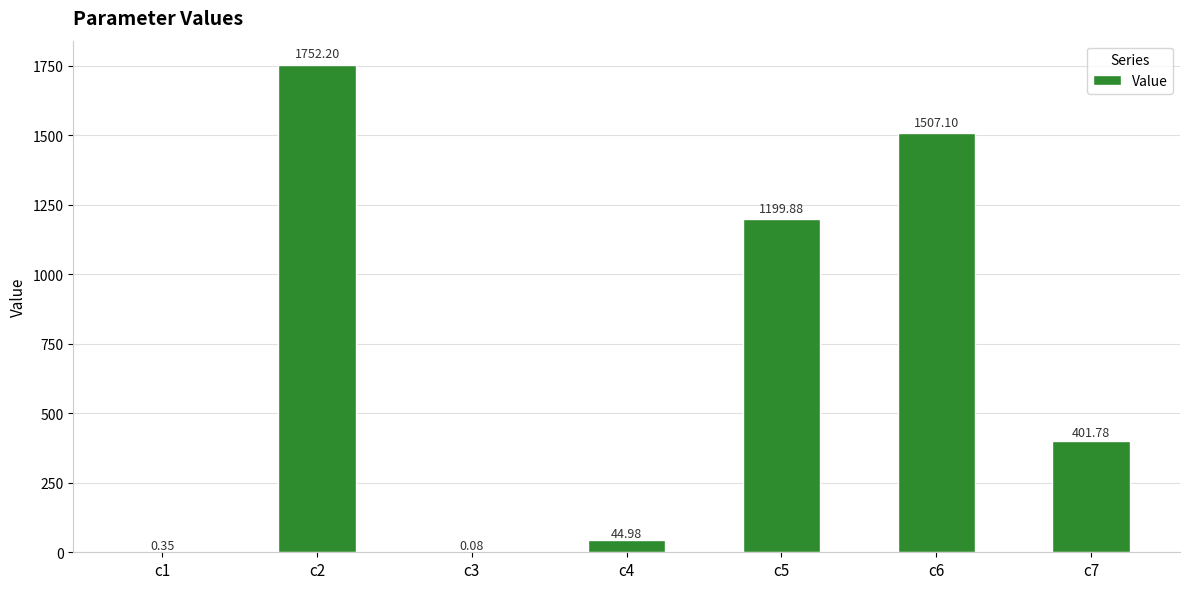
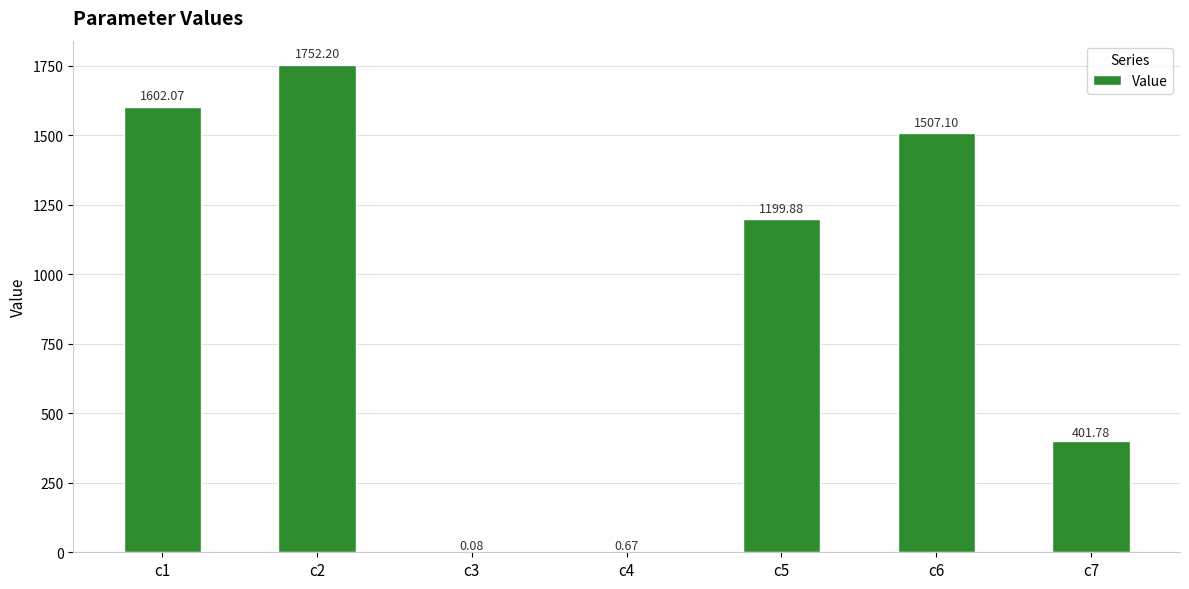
  {
-   "c1": 0.35,
+   "c1": 1602.07,
    "c2": 1752.20,
    "c3": 0.08,
-   "c4": 44.98,
+   "c4": 0.67,
    "c5": 1199.88,
    "c6": 1507.10,
    "c7": 401.78
  }
